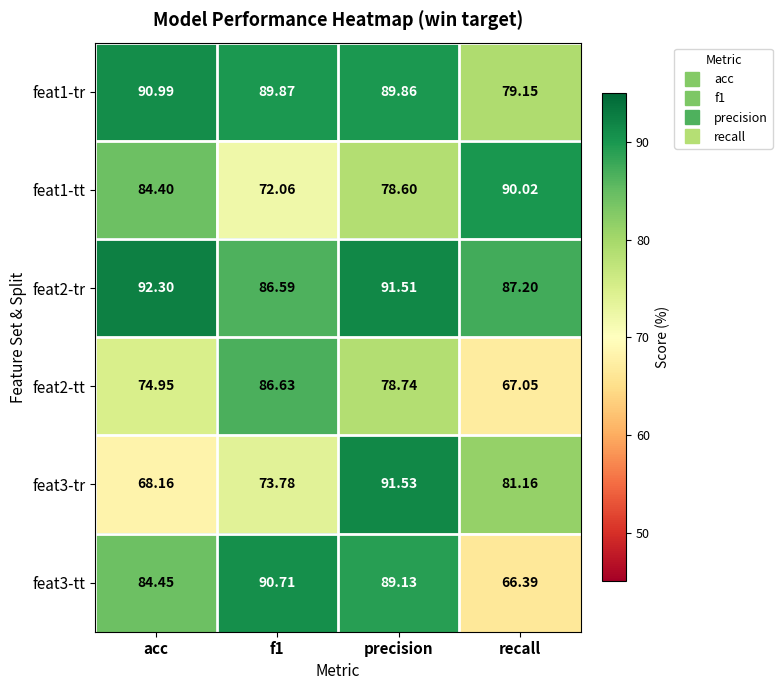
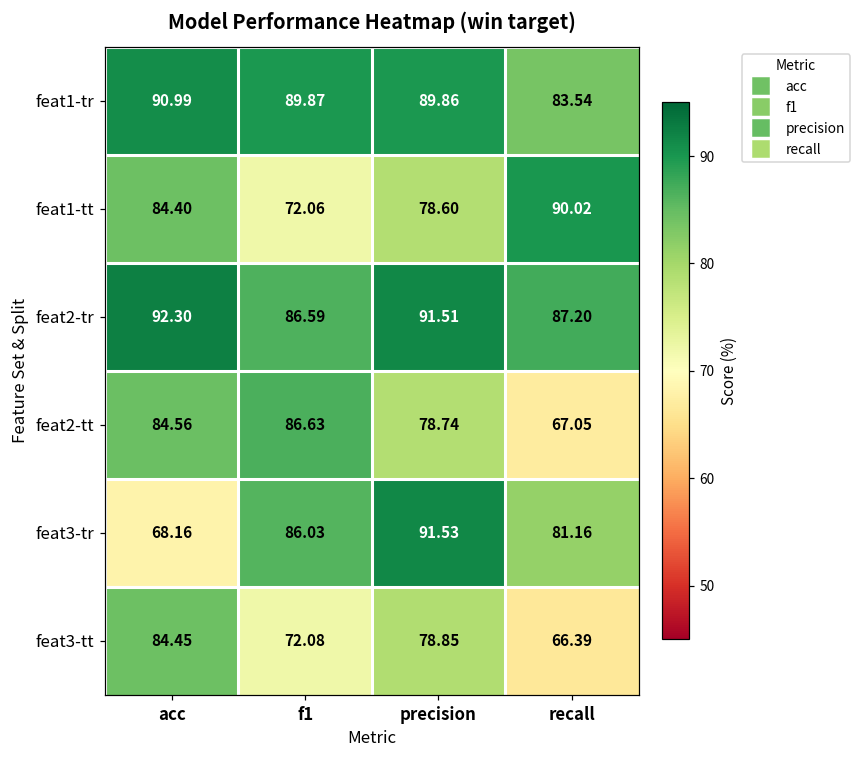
  {
    "feat1-tr": {
      "acc": 90.99,
      "f1": 89.87,
      "precision": 89.86,
-     "recall": 79.15
+     "recall": 83.54
    },
    "feat1-tt": {
      "acc": 84.40,
      "f1": 72.06,
      "precision": 78.60,
      "recall": 90.02
    },
    "feat2-tr": {
      "acc": 92.30,
      "f1": 86.59,
      "precision": 91.51,
      "recall": 87.20
    },
    "feat2-tt": {
-     "acc": 74.95,
+     "acc": 84.56,
      "f1": 86.63,
      "precision": 78.74,
      "recall": 67.05
    },
    "feat3-tr": {
      "acc": 68.16,
-     "f1": 73.78,
+     "f1": 86.03,
      "precision": 91.53,
      "recall": 81.16
    },
    "feat3-tt": {
      "acc": 84.45,
-     "f1": 90.71,
-     "precision": 89.13,
+     "f1": 72.08,
+     "precision": 78.85,
      "recall": 66.39
    }
  }
